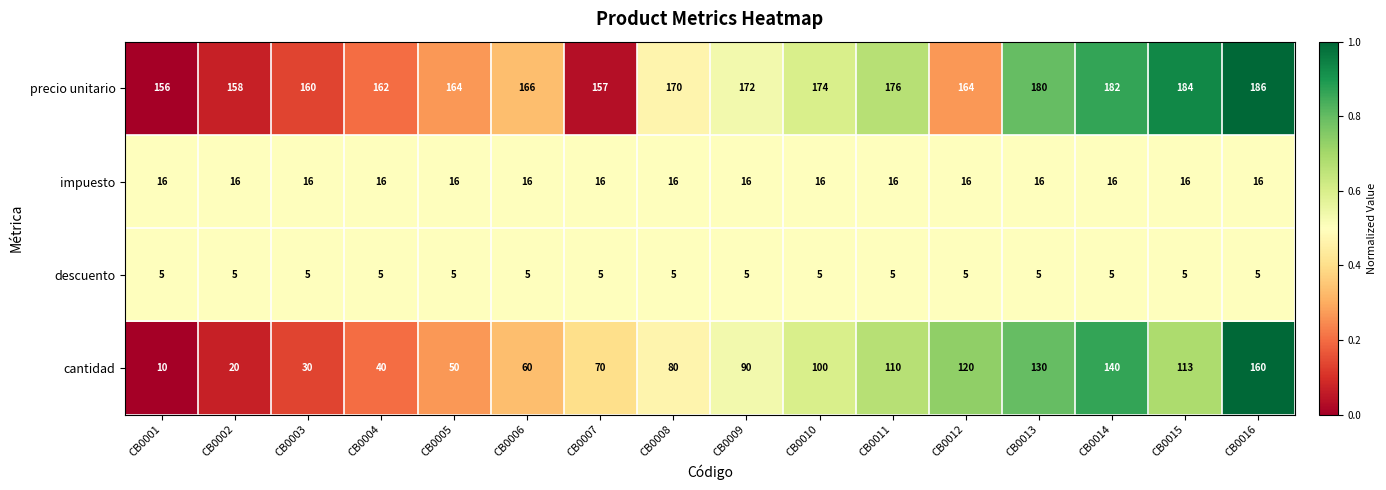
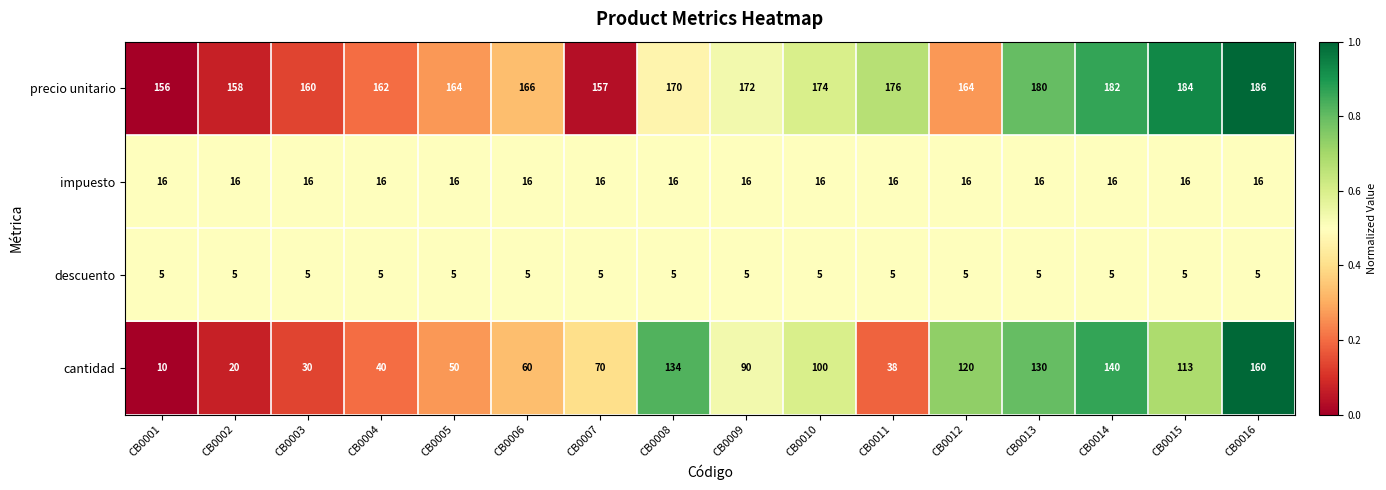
  {
    "precio unitario": {
      "CB0001": 156,
      "CB0002": 158,
      "CB0003": 160,
      "CB0004": 162,
      "CB0005": 164,
      "CB0006": 166,
      "CB0007": 157,
      "CB0008": 170,
      "CB0009": 172,
      "CB0010": 174,
      "CB0011": 176,
      "CB0012": 164,
      "CB0013": 180,
      "CB0014": 182,
      "CB0015": 184,
      "CB0016": 186
    },
    "impuesto": {
      "CB0001": 16,
      "CB0002": 16,
      "CB0003": 16,
      "CB0004": 16,
      "CB0005": 16,
      "CB0006": 16,
      "CB0007": 16,
      "CB0008": 16,
      "CB0009": 16,
      "CB0010": 16,
      "CB0011": 16,
      "CB0012": 16,
      "CB0013": 16,
      "CB0014": 16,
      "CB0015": 16,
      "CB0016": 16
    },
    "descuento": {
      "CB0001": 5,
      "CB0002": 5,
      "CB0003": 5,
      "CB0004": 5,
      "CB0005": 5,
      "CB0006": 5,
      "CB0007": 5,
      "CB0008": 5,
      "CB0009": 5,
      "CB0010": 5,
      "CB0011": 5,
      "CB0012": 5,
      "CB0013": 5,
      "CB0014": 5,
      "CB0015": 5,
      "CB0016": 5
    },
    "cantidad": {
      "CB0001": 10,
      "CB0002": 20,
      "CB0003": 30,
      "CB0004": 40,
      "CB0005": 50,
      "CB0006": 60,
      "CB0007": 70,
-     "CB0008": 80,
+     "CB0008": 134,
      "CB0009": 90,
      "CB0010": 100,
-     "CB0011": 110,
+     "CB0011": 38,
      "CB0012": 120,
      "CB0013": 130,
      "CB0014": 140,
      "CB0015": 113,
      "CB0016": 160
    }
  }
